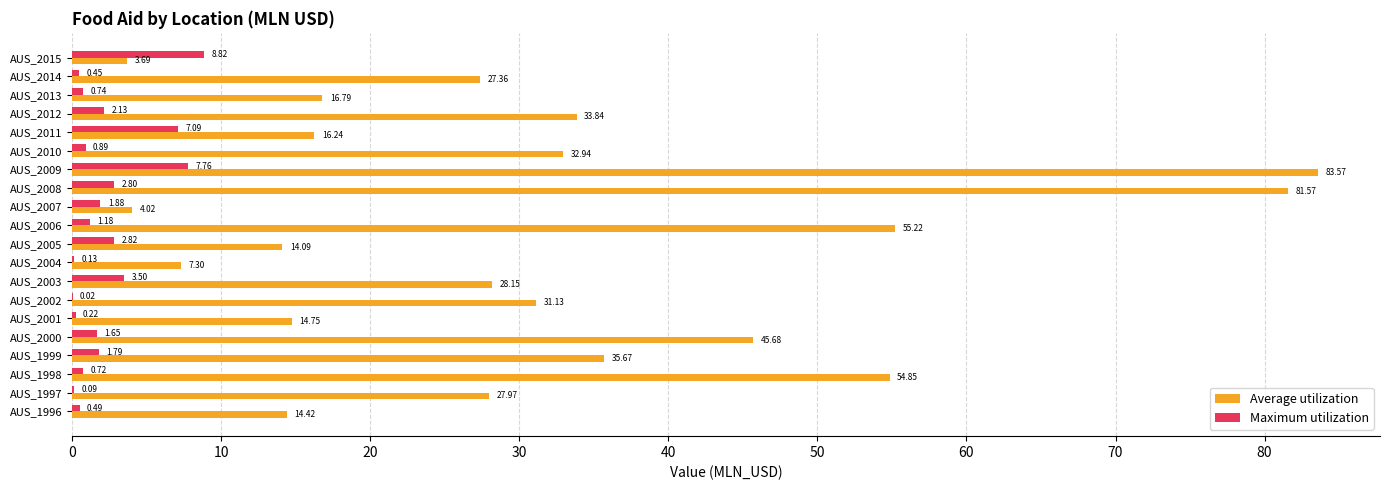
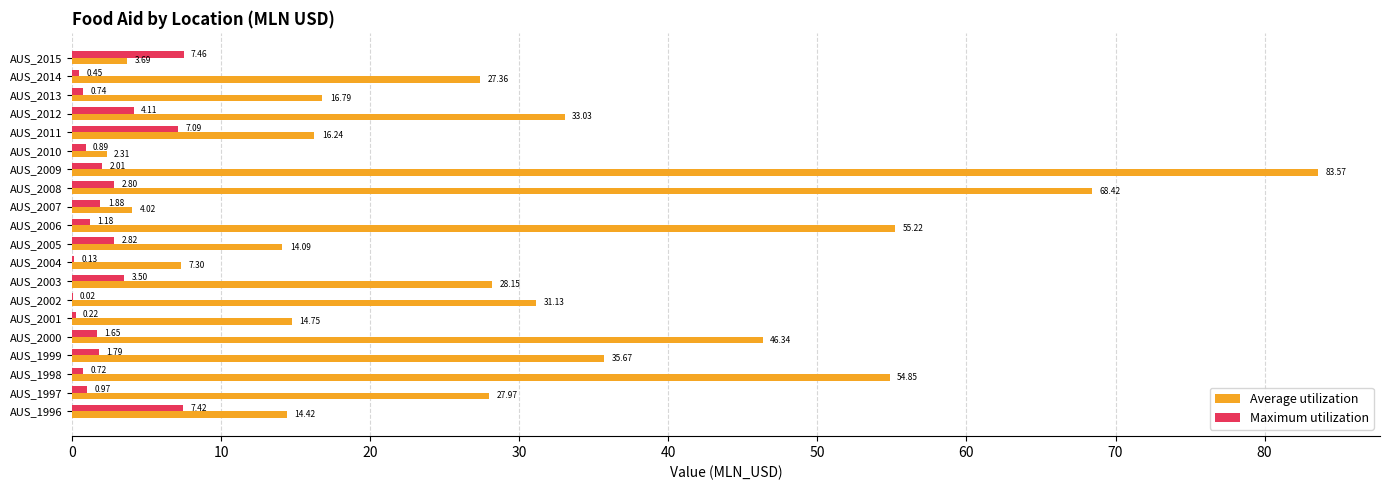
  {
    "Average utilization": {
      "AUS_2015": 3.69,
      "AUS_2014": 27.36,
      "AUS_2013": 16.79,
-     "AUS_2012": 33.84,
+     "AUS_2012": 33.03,
      "AUS_2011": 16.24,
-     "AUS_2010": 32.94,
+     "AUS_2010": 2.31,
      "AUS_2009": 83.57,
-     "AUS_2008": 81.57,
+     "AUS_2008": 68.42,
      "AUS_2007": 4.02,
      "AUS_2006": 55.22,
      "AUS_2005": 14.09,
      "AUS_2004": 7.30,
      "AUS_2003": 28.15,
      "AUS_2002": 31.13,
      "AUS_2001": 14.75,
-     "AUS_2000": 45.68,
+     "AUS_2000": 46.34,
      "AUS_1999": 35.67,
      "AUS_1998": 54.85,
      "AUS_1997": 27.97,
      "AUS_1996": 14.42
    },
    "Maximum utilization": {
-     "AUS_2015": 8.82,
+     "AUS_2015": 7.46,
      "AUS_2014": 0.45,
      "AUS_2013": 0.74,
-     "AUS_2012": 2.13,
+     "AUS_2012": 4.11,
      "AUS_2011": 7.09,
      "AUS_2010": 0.89,
-     "AUS_2009": 7.76,
+     "AUS_2009": 2.01,
      "AUS_2008": 2.80,
      "AUS_2007": 1.88,
      "AUS_2006": 1.18,
      "AUS_2005": 2.82,
      "AUS_2004": 0.13,
      "AUS_2003": 3.50,
      "AUS_2002": 0.02,
      "AUS_2001": 0.22,
      "AUS_2000": 1.65,
      "AUS_1999": 1.79,
      "AUS_1998": 0.72,
-     "AUS_1997": 0.09,
-     "AUS_1996": 0.49
+     "AUS_1997": 0.97,
+     "AUS_1996": 7.42
    }
  }
